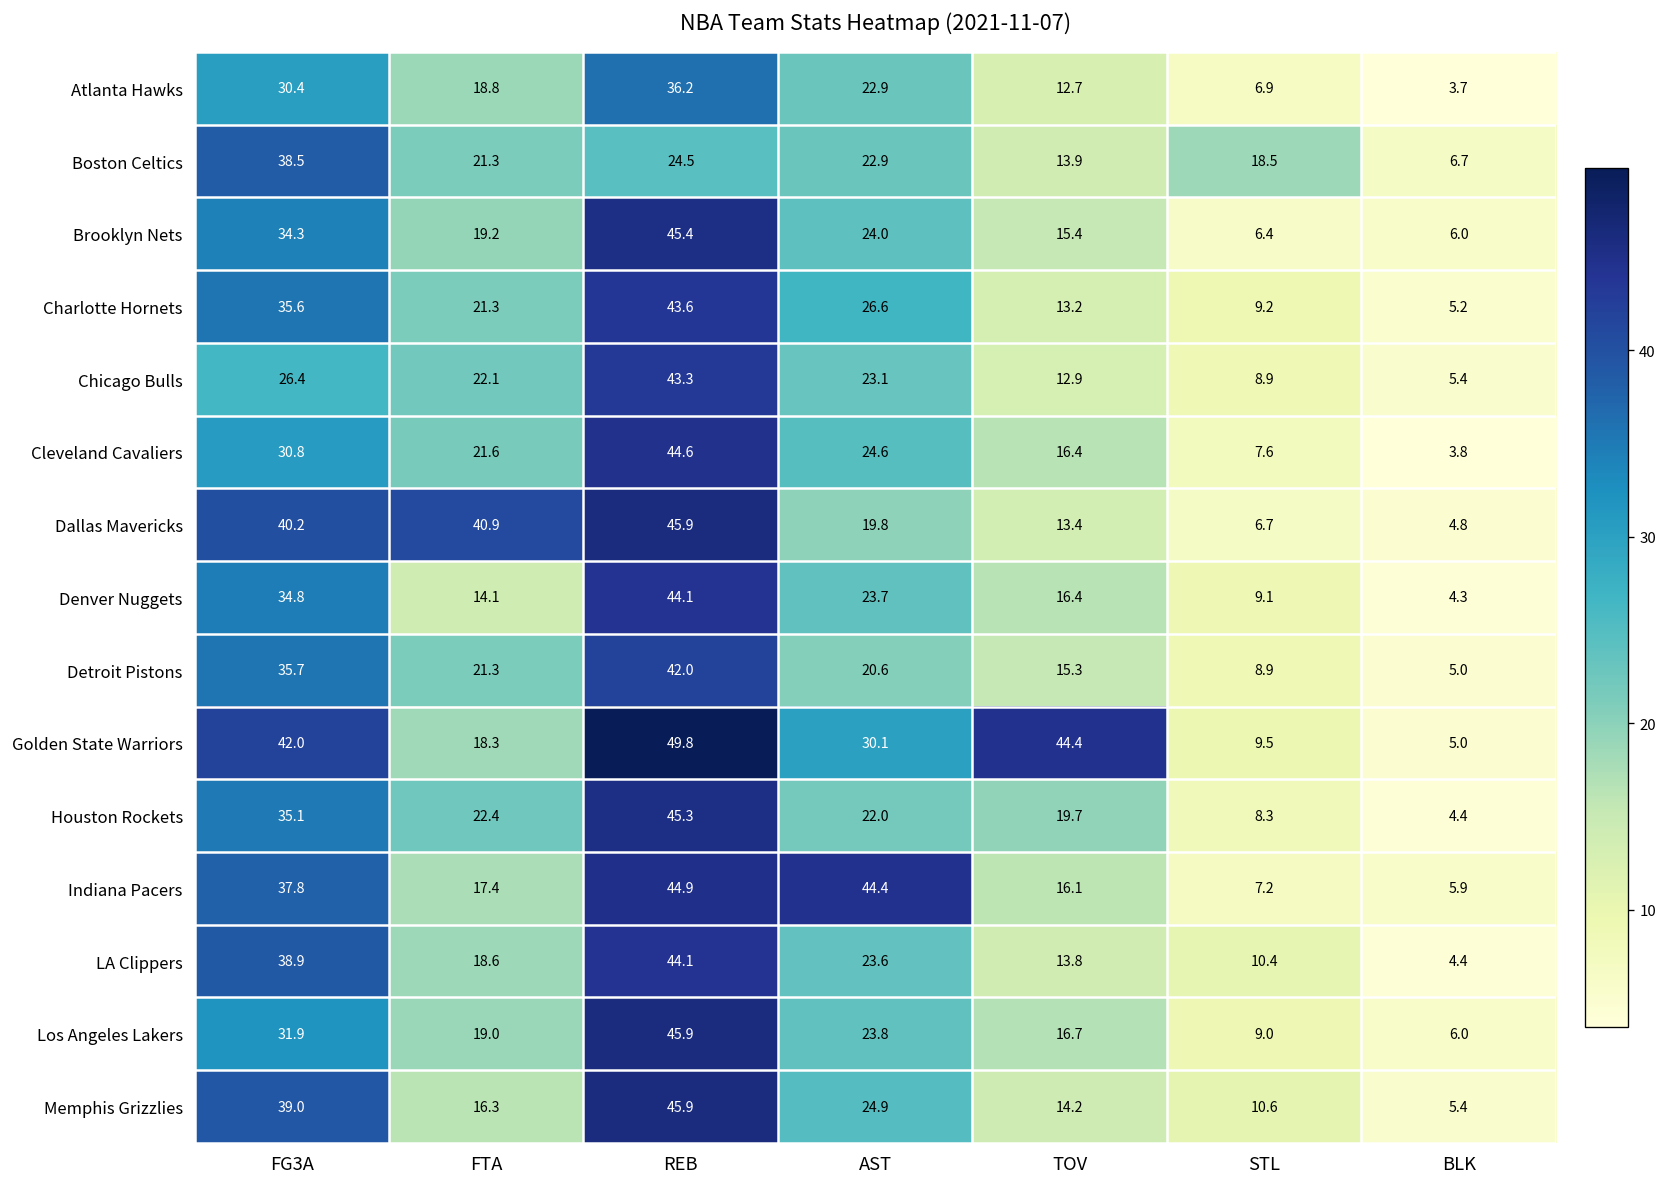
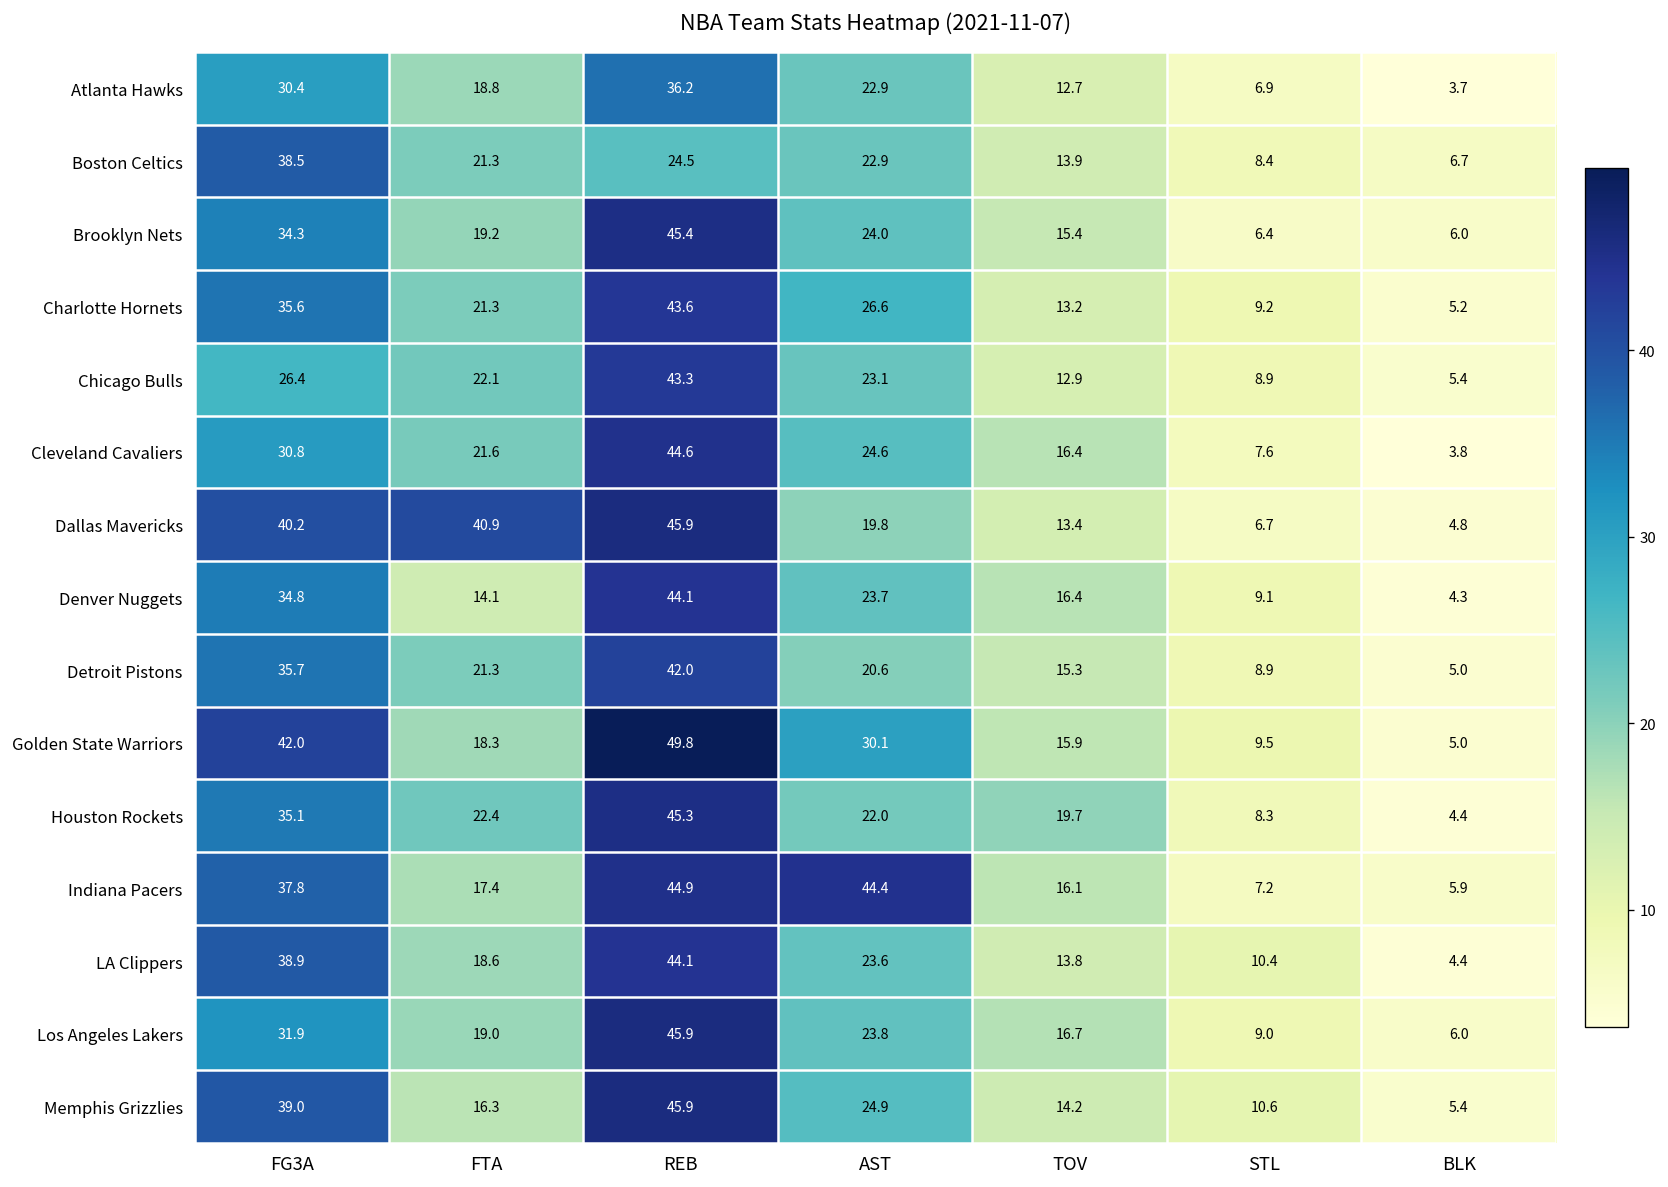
  {
    "Atlanta Hawks": {
      "FG3A": 30.4,
      "FTA": 18.8,
      "REB": 36.2,
      "AST": 22.9,
      "TOV": 12.7,
      "STL": 6.9,
      "BLK": 3.7
    },
    "Boston Celtics": {
      "FG3A": 38.5,
      "FTA": 21.3,
      "REB": 24.5,
      "AST": 22.9,
      "TOV": 13.9,
-     "STL": 18.5,
+     "STL": 8.4,
      "BLK": 6.7
    },
    "Brooklyn Nets": {
      "FG3A": 34.3,
      "FTA": 19.2,
      "REB": 45.4,
      "AST": 24.0,
      "TOV": 15.4,
      "STL": 6.4,
      "BLK": 6.0
    },
    "Charlotte Hornets": {
      "FG3A": 35.6,
      "FTA": 21.3,
      "REB": 43.6,
      "AST": 26.6,
      "TOV": 13.2,
      "STL": 9.2,
      "BLK": 5.2
    },
    "Chicago Bulls": {
      "FG3A": 26.4,
      "FTA": 22.1,
      "REB": 43.3,
      "AST": 23.1,
      "TOV": 12.9,
      "STL": 8.9,
      "BLK": 5.4
    },
    "Cleveland Cavaliers": {
      "FG3A": 30.8,
      "FTA": 21.6,
      "REB": 44.6,
      "AST": 24.6,
      "TOV": 16.4,
      "STL": 7.6,
      "BLK": 3.8
    },
    "Dallas Mavericks": {
      "FG3A": 40.2,
      "FTA": 40.9,
      "REB": 45.9,
      "AST": 19.8,
      "TOV": 13.4,
      "STL": 6.7,
      "BLK": 4.8
    },
    "Denver Nuggets": {
      "FG3A": 34.8,
      "FTA": 14.1,
      "REB": 44.1,
      "AST": 23.7,
      "TOV": 16.4,
      "STL": 9.1,
      "BLK": 4.3
    },
    "Detroit Pistons": {
      "FG3A": 35.7,
      "FTA": 21.3,
      "REB": 42.0,
      "AST": 20.6,
      "TOV": 15.3,
      "STL": 8.9,
      "BLK": 5.0
    },
    "Golden State Warriors": {
      "FG3A": 42.0,
      "FTA": 18.3,
      "REB": 49.8,
      "AST": 30.1,
-     "TOV": 44.4,
+     "TOV": 15.9,
      "STL": 9.5,
      "BLK": 5.0
    },
    "Houston Rockets": {
      "FG3A": 35.1,
      "FTA": 22.4,
      "REB": 45.3,
      "AST": 22.0,
      "TOV": 19.7,
      "STL": 8.3,
      "BLK": 4.4
    },
    "Indiana Pacers": {
      "FG3A": 37.8,
      "FTA": 17.4,
      "REB": 44.9,
      "AST": 44.4,
      "TOV": 16.1,
      "STL": 7.2,
      "BLK": 5.9
    },
    "LA Clippers": {
      "FG3A": 38.9,
      "FTA": 18.6,
      "REB": 44.1,
      "AST": 23.6,
      "TOV": 13.8,
      "STL": 10.4,
      "BLK": 4.4
    },
    "Los Angeles Lakers": {
      "FG3A": 31.9,
      "FTA": 19.0,
      "REB": 45.9,
      "AST": 23.8,
      "TOV": 16.7,
      "STL": 9.0,
      "BLK": 6.0
    },
    "Memphis Grizzlies": {
      "FG3A": 39.0,
      "FTA": 16.3,
      "REB": 45.9,
      "AST": 24.9,
      "TOV": 14.2,
      "STL": 10.6,
      "BLK": 5.4
    }
  }
